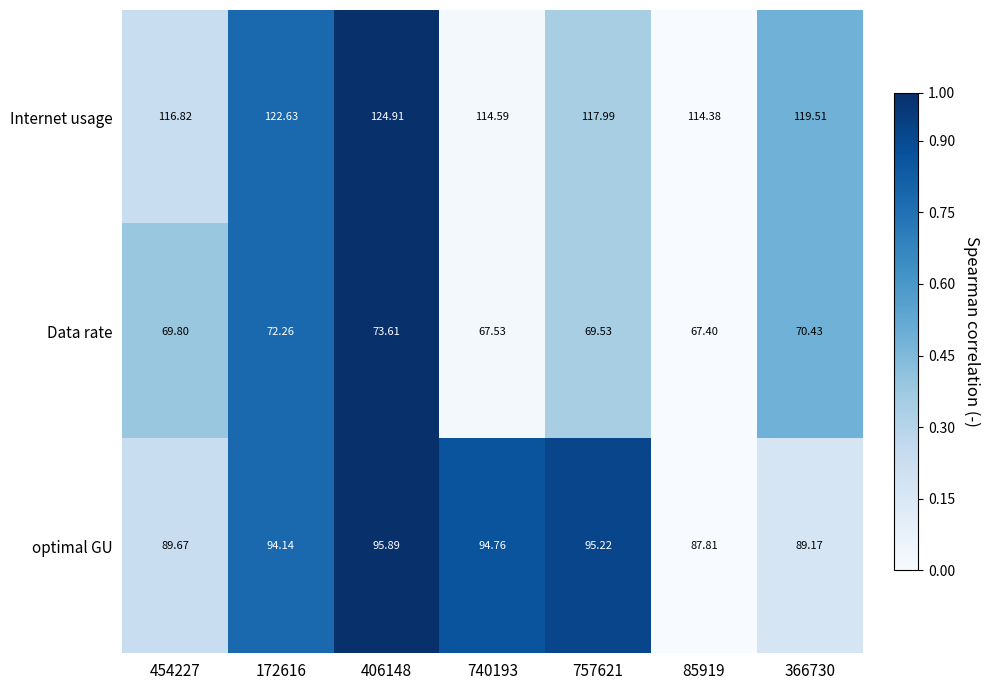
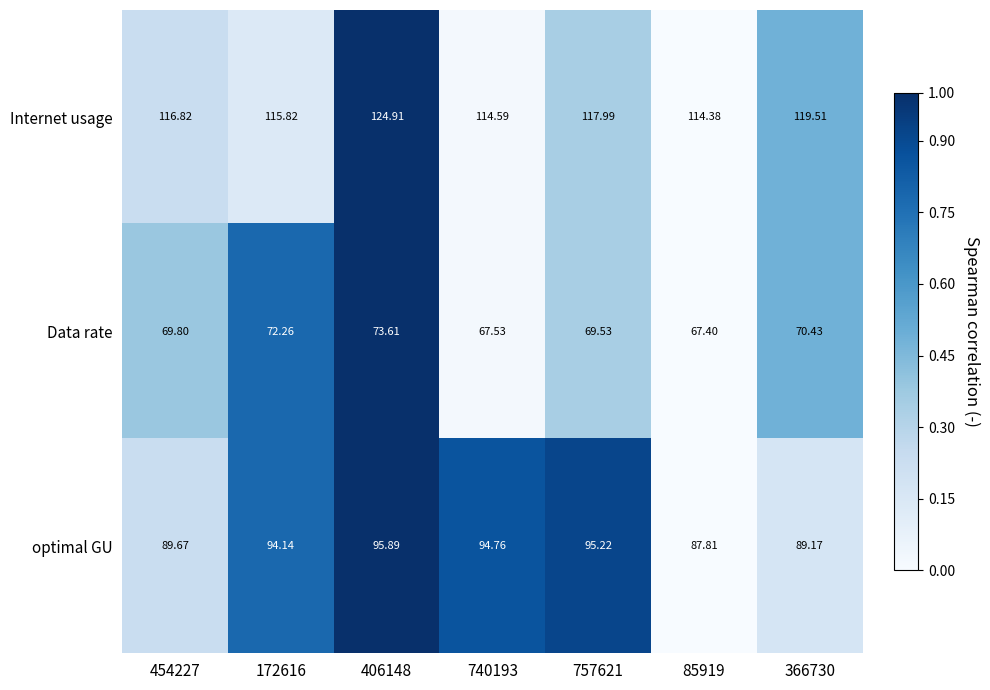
  {
    "Internet usage": {
      "454227": 116.82,
-     "172616": 122.63,
+     "172616": 115.82,
      "406148": 124.91,
      "740193": 114.59,
      "757621": 117.99,
      "85919": 114.38,
      "366730": 119.51
    },
    "Data rate": {
      "454227": 69.80,
      "172616": 72.26,
      "406148": 73.61,
      "740193": 67.53,
      "757621": 69.53,
      "85919": 67.40,
      "366730": 70.43
    },
    "optimal GU": {
      "454227": 89.67,
      "172616": 94.14,
      "406148": 95.89,
      "740193": 94.76,
      "757621": 95.22,
      "85919": 87.81,
      "366730": 89.17
    }
  }
